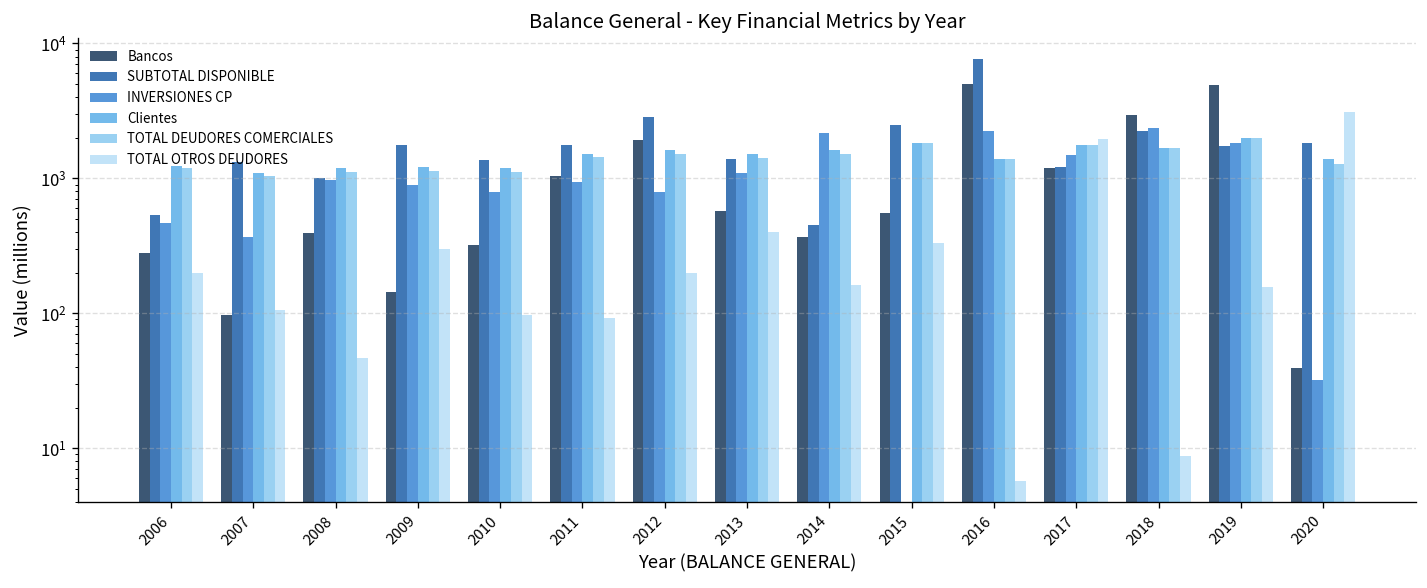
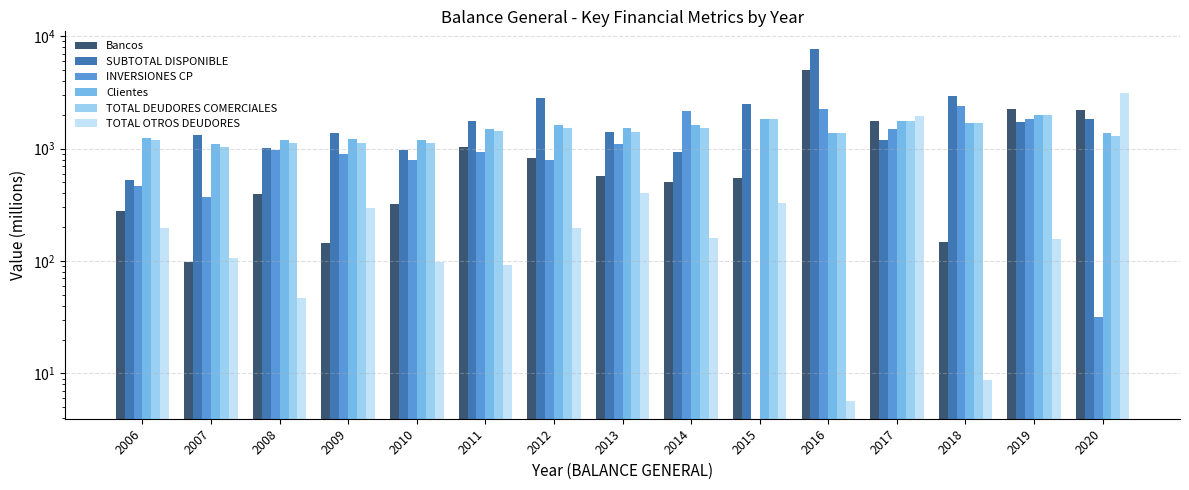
  {
    "Bancos": {
      "2006": 280,
      "2007": 100,
      "2008": 390,
      "2009": 140,
      "2010": 320,
      "2011": 1000,
-     "2012": 1900,
+     "2012": 800,
      "2013": 600,
-     "2014": 370,
+     "2014": 500,
      "2015": 600,
      "2016": 5000,
-     "2017": 1200,
-     "2018": 3000,
-     "2019": 5000,
-     "2020": 40
+     "2017": 1800,
+     "2018": 150,
+     "2019": 2200,
+     "2020": 2200
    },
    "SUBTOTAL DISPONIBLE": {
      "2006": 500,
      "2007": 1300,
      "2008": 1000,
-     "2009": 1800,
-     "2010": 1400,
+     "2009": 1400,
+     "2010": 1000,
      "2011": 1800,
      "2012": 2800,
      "2013": 1400,
-     "2014": 450,
+     "2014": 900,
      "2015": 2500,
      "2016": 8000,
      "2017": 1200,
-     "2018": 2200,
+     "2018": 3000,
      "2019": 1700,
      "2020": 1800
    }
  }
